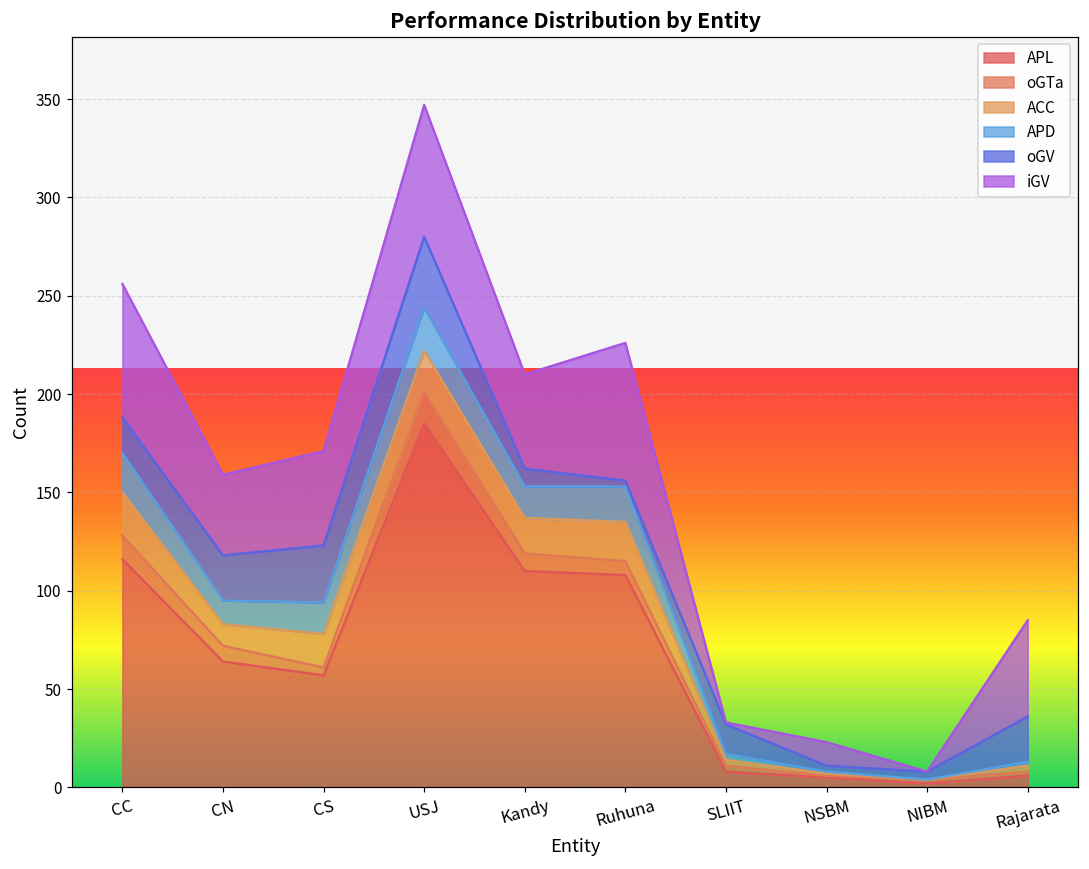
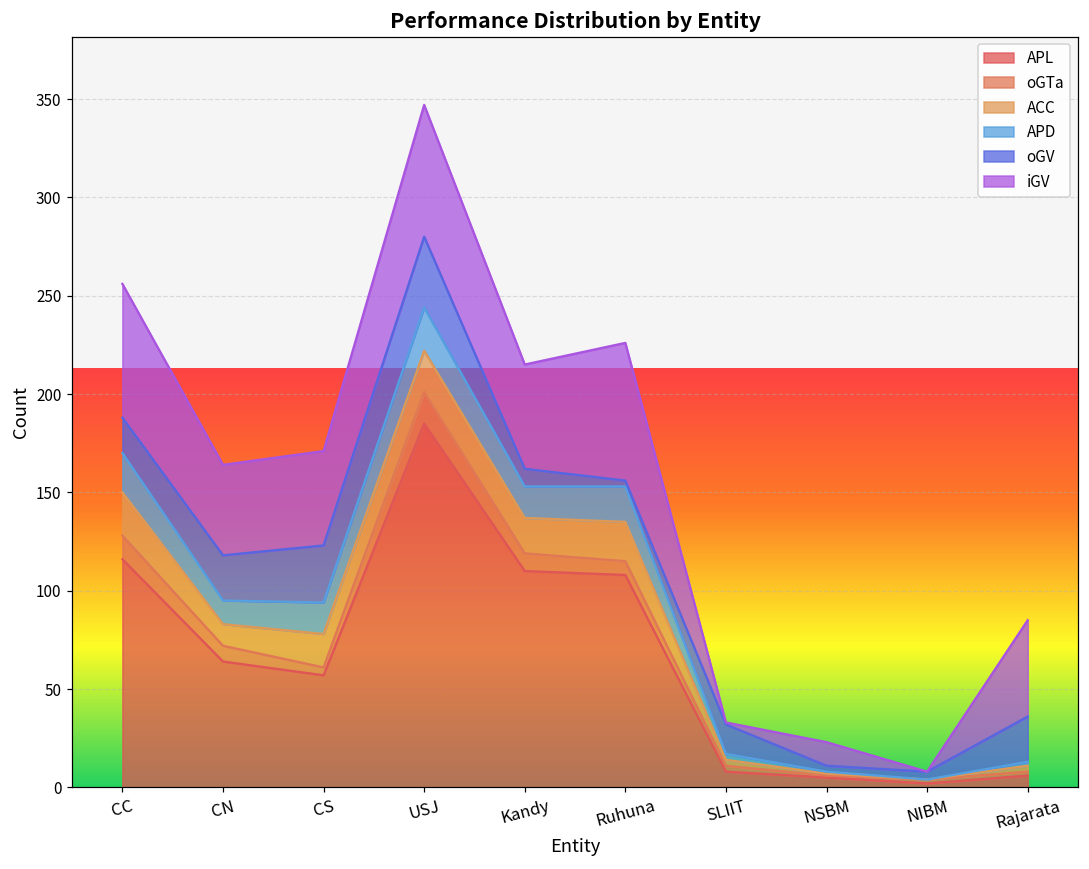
  {
    "iGV": {
      "CC": 68,
-     "CN": 41,
+     "CN": 46,
      "CS": 48,
      "USJ": 67,
-     "Kandy": 48,
+     "Kandy": 53,
      "Ruhuna": 70,
      "NSBM": 12,
      "Rajarata": 49
    }
  }
